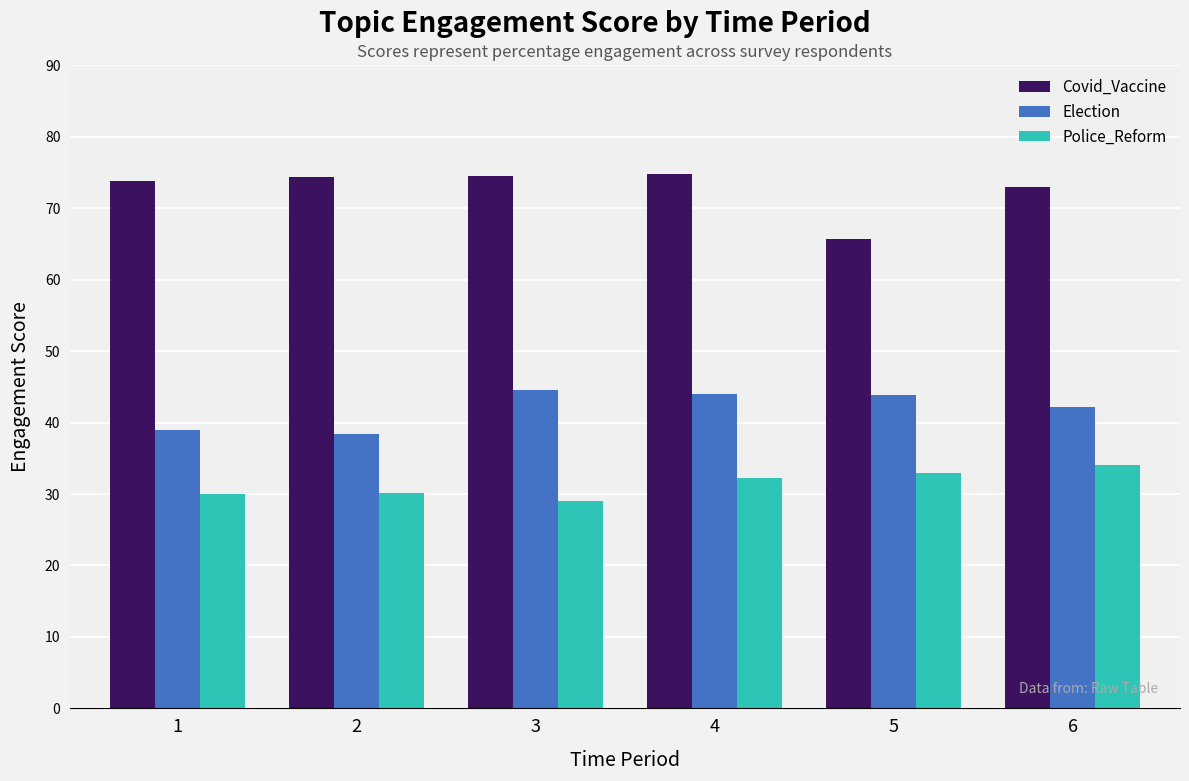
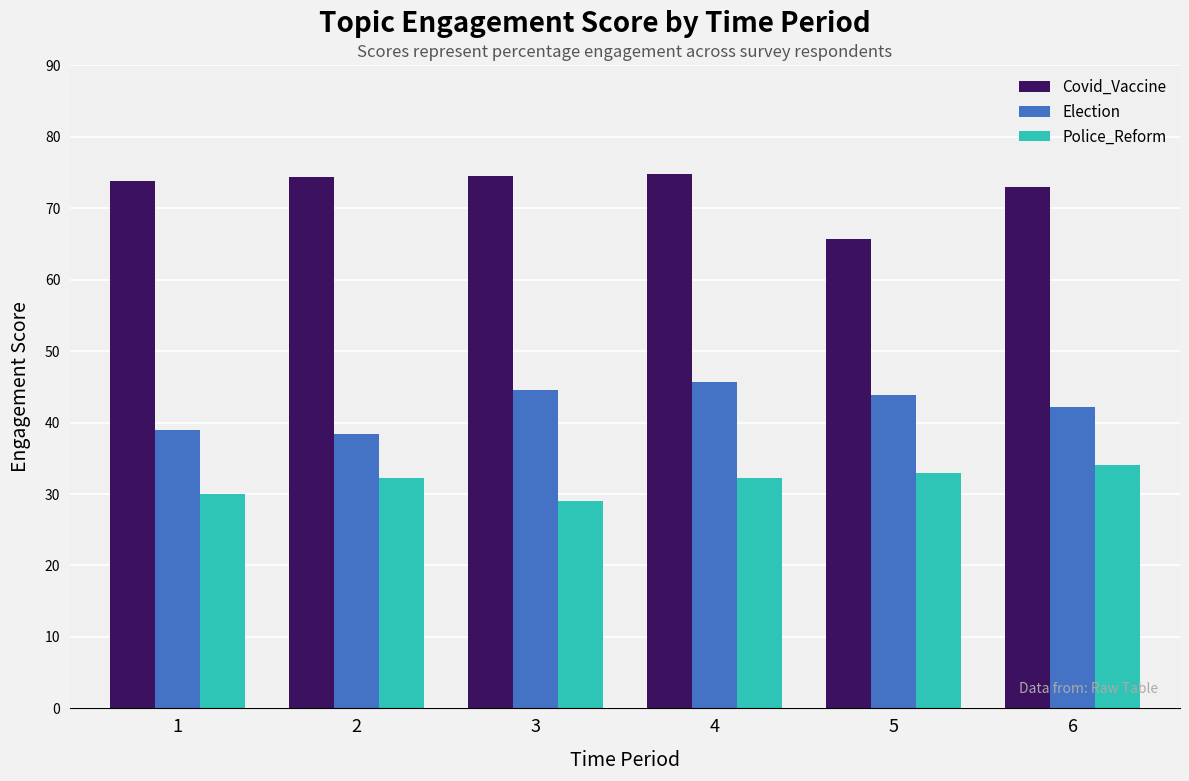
  {
    "Covid_Vaccine": {
      "1": 74,
      "2": 74,
      "3": 75,
      "4": 75,
      "5": 66,
      "6": 73
    },
    "Election": {
      "1": 39,
      "2": 38,
      "3": 45,
-     "4": 44,
+     "4": 46,
      "5": 44,
      "6": 42
    },
    "Police_Reform": {
      "1": 30,
-     "2": 30,
+     "2": 32,
      "3": 29,
      "4": 32,
      "5": 33,
      "6": 34
    }
  }
